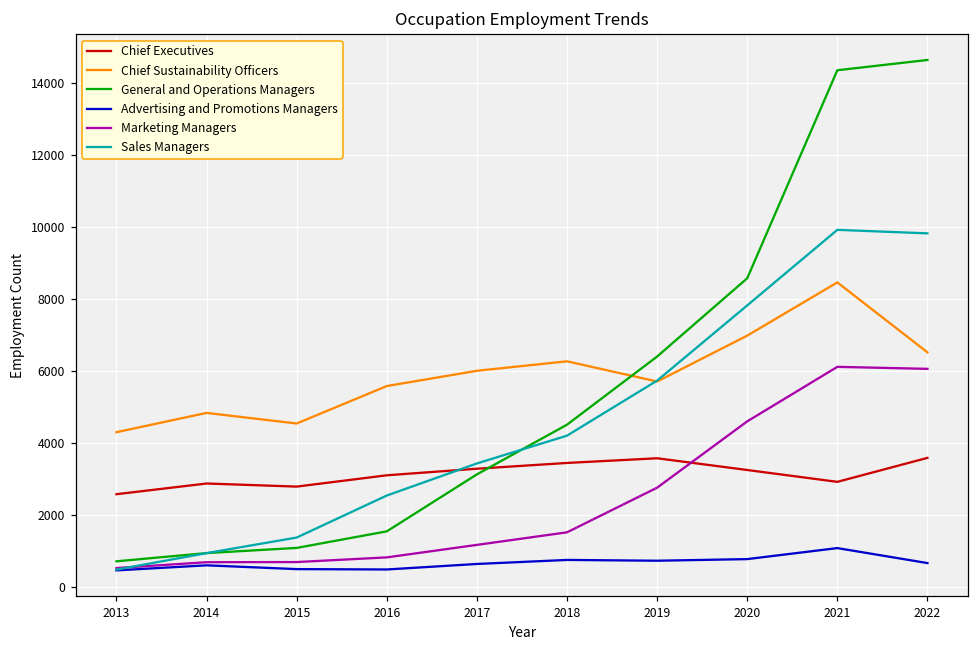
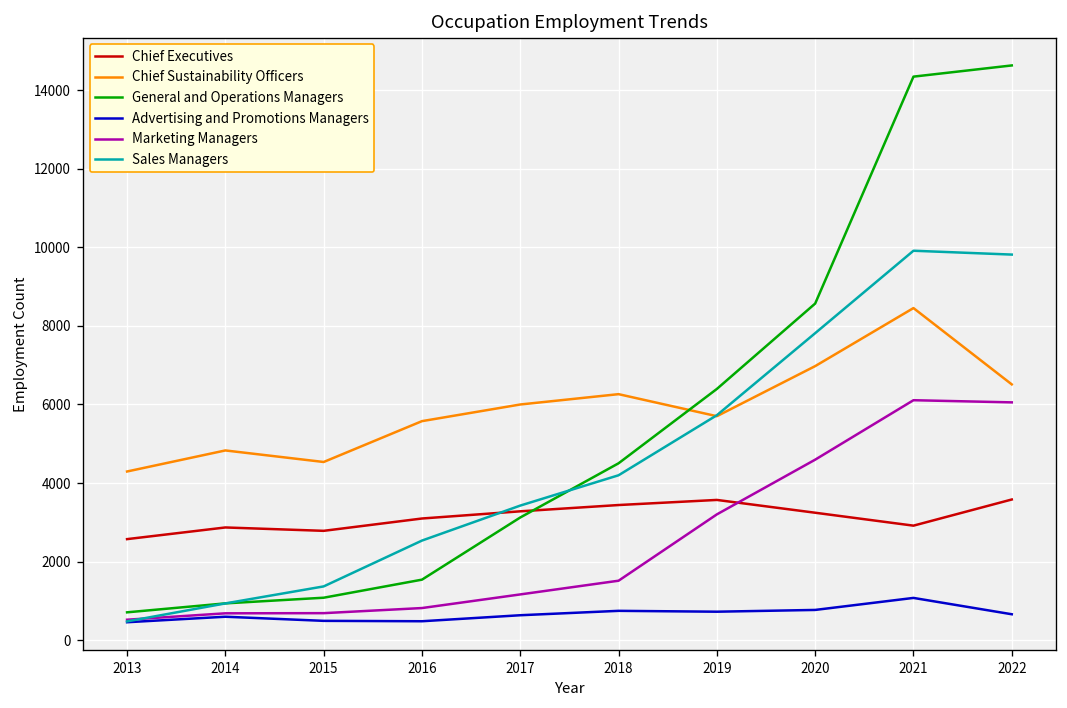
  {
    "Chief Executives": {
      "2013": 2600,
      "2014": 2900,
      "2015": 2800,
      "2016": 3100,
      "2017": 3300,
      "2018": 3400,
      "2019": 3600,
      "2020": 3200,
      "2021": 2900,
      "2022": 3600
    },
    "Chief Sustainability Officers": {
      "2013": 4300,
      "2014": 4800,
      "2015": 4500,
      "2016": 5600,
      "2017": 6000,
      "2018": 6300,
      "2020": 7000,
      "2021": 8500,
      "2022": 6500
    },
    "General and Operations Managers": {
      "2013": 700,
      "2015": 1100,
      "2016": 1500,
      "2017": 3100,
      "2018": 4500,
      "2019": 6400,
      "2020": 8600,
      "2021": 14300,
      "2022": 14600
    },
    "Advertising and Promotions Managers": {
      "2014": 600,
      "2015": 500,
      "2016": 500,
      "2017": 600,
      "2018": 700,
      "2019": 700,
      "2020": 800,
      "2021": 1100,
      "2022": 700
    },
    "Marketing Managers": {
      "2014": 700,
      "2015": 700,
      "2016": 800,
      "2017": 1200,
      "2018": 1500,
-     "2019": 2800,
+     "2019": 3200,
      "2020": 4600,
      "2021": 6100,
      "2022": 6100
    },
    "Sales Managers": {
      "2015": 1400,
      "2016": 2500,
      "2017": 3400,
      "2018": 4200,
      "2020": 7800,
      "2021": 9900,
      "2022": 9800
    }
  }
